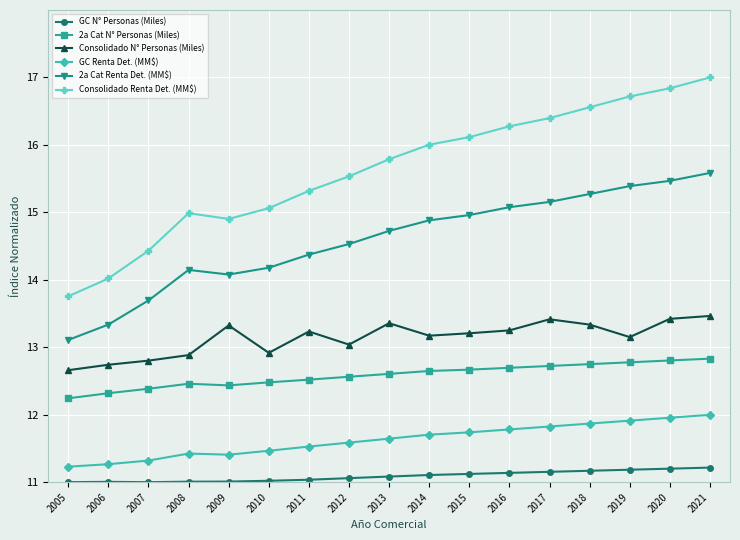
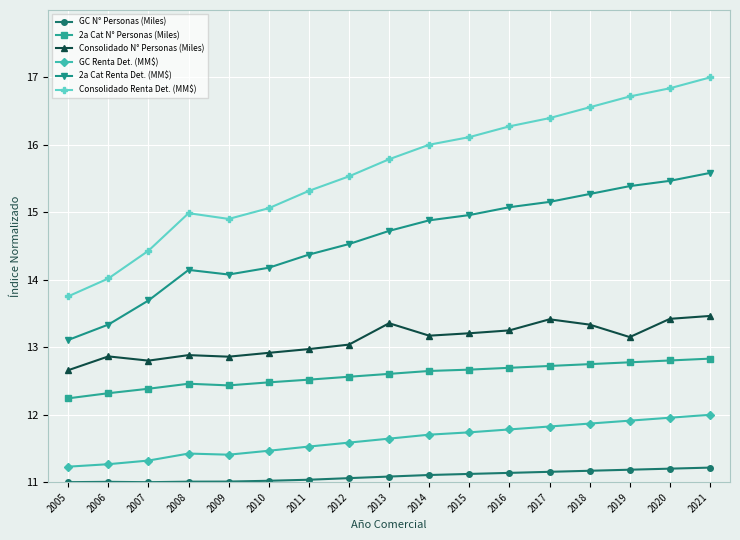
  {
    "Consolidado N° Personas (Miles)": {
      "2005": 12.7,
-     "2006": 12.7,
+     "2006": 12.9,
      "2007": 12.8,
      "2008": 12.9,
-     "2009": 13.3,
+     "2009": 12.9,
      "2010": 12.9,
-     "2011": 13.2,
+     "2011": 13.0,
      "2012": 13.0,
      "2013": 13.4,
      "2014": 13.2,
      "2015": 13.2,
      "2016": 13.3,
      "2017": 13.4,
      "2018": 13.3,
      "2019": 13.2,
      "2020": 13.4,
      "2021": 13.5
    }
  }
